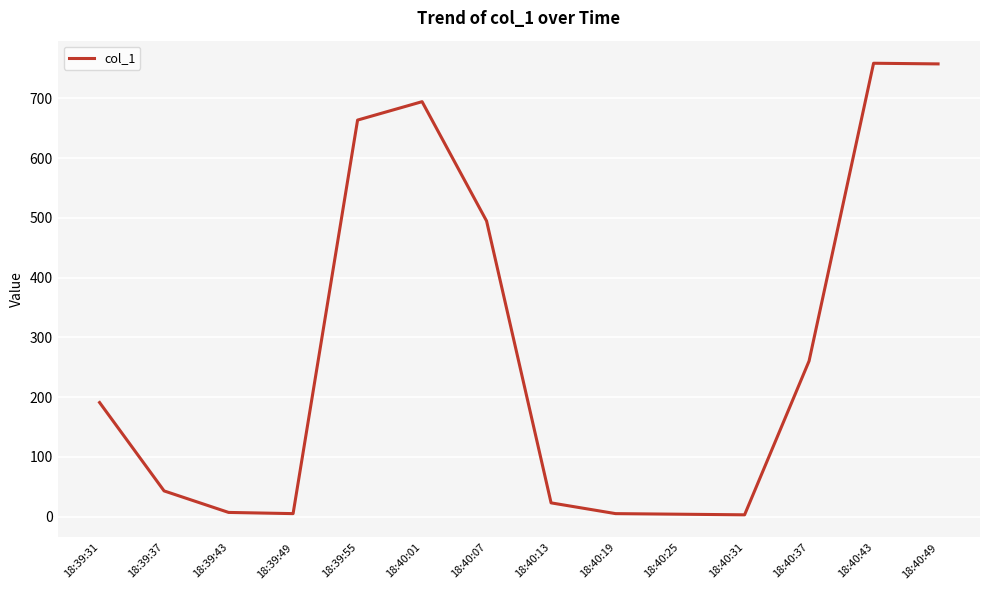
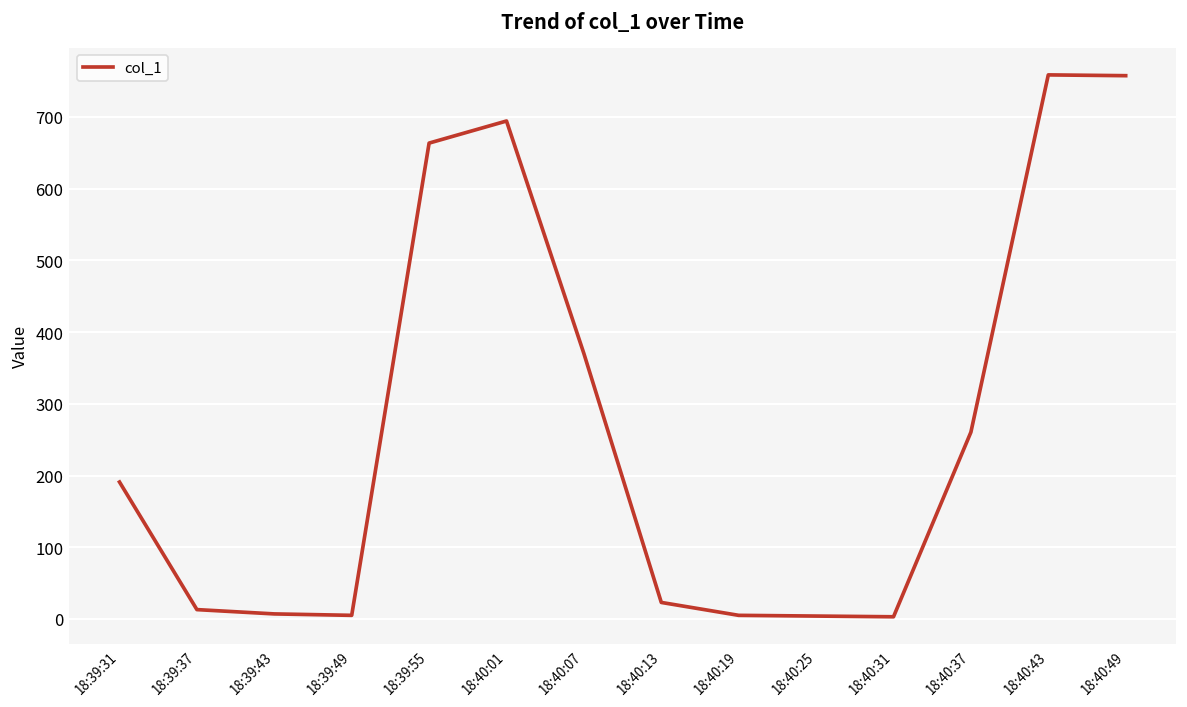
  {
    "18:39:31": 190,
-   "18:39:37": 40,
+   "18:39:37": 10,
    "18:39:43": 10,
    "18:39:49": 10,
    "18:39:55": 660,
    "18:40:01": 690,
-   "18:40:07": 490,
+   "18:40:07": 370,
    "18:40:13": 20,
    "18:40:19": 10,
    "18:40:25": 0,
    "18:40:31": 0,
    "18:40:37": 260,
    "18:40:43": 760,
    "18:40:49": 760
  }
